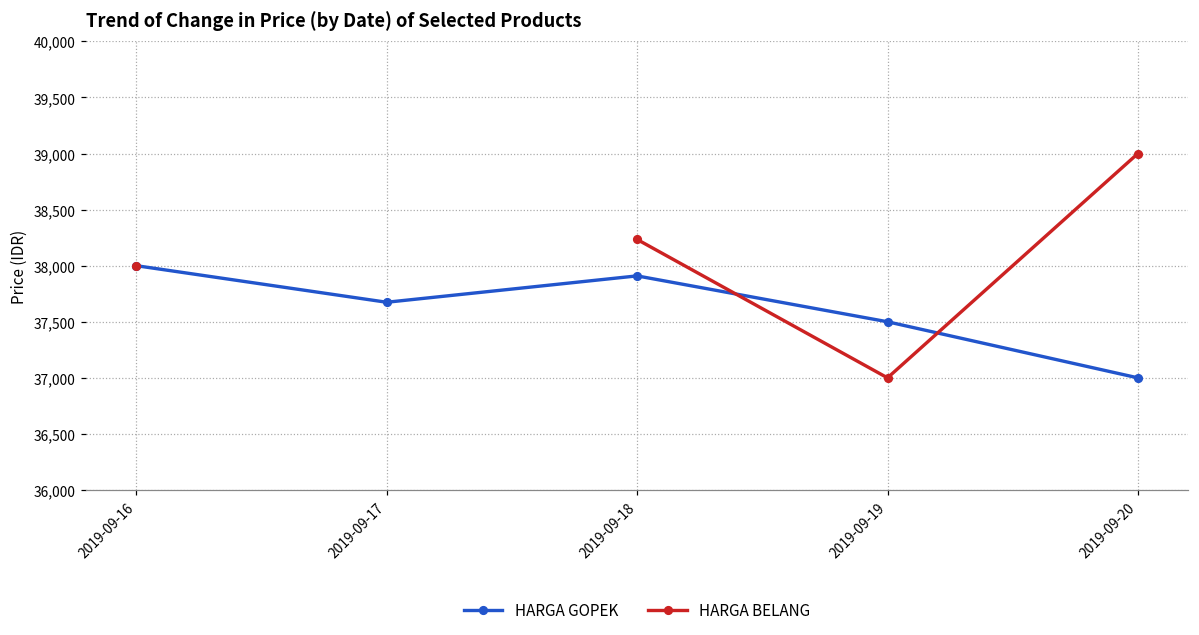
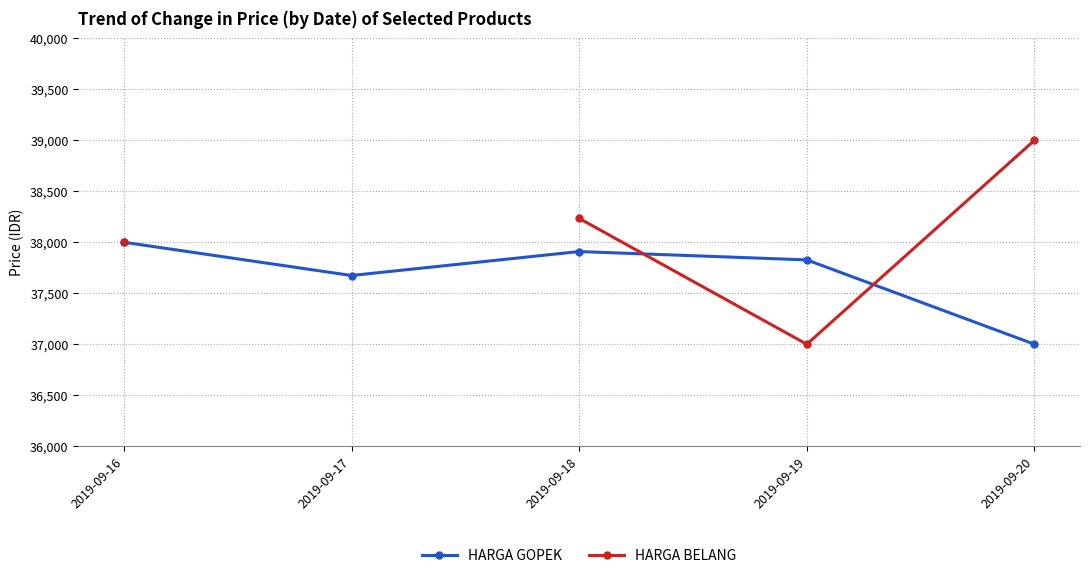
  {
    "HARGA GOPEK": {
      "2019-09-17": "37,670",
      "2019-09-18": "37,910",
-     "2019-09-19": "37,500",
+     "2019-09-19": "37,830",
      "2019-09-20": "37,000"
    },
    "HARGA BELANG": {
      "2019-09-18": "38,230",
      "2019-09-19": "37,000",
      "2019-09-20": "39,000"
    }
  }
